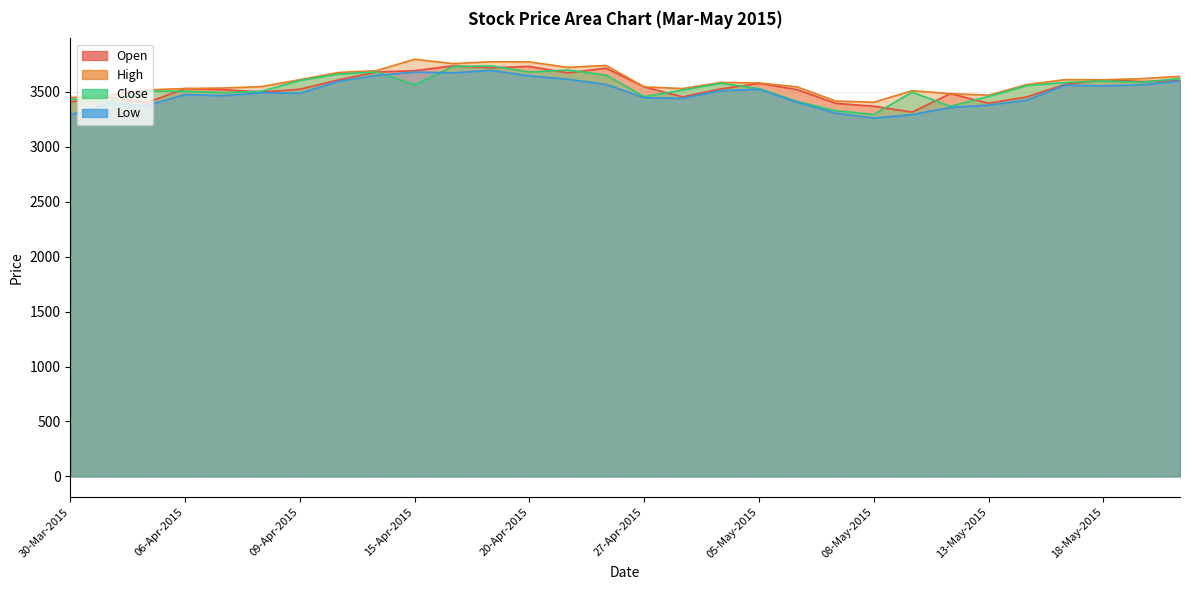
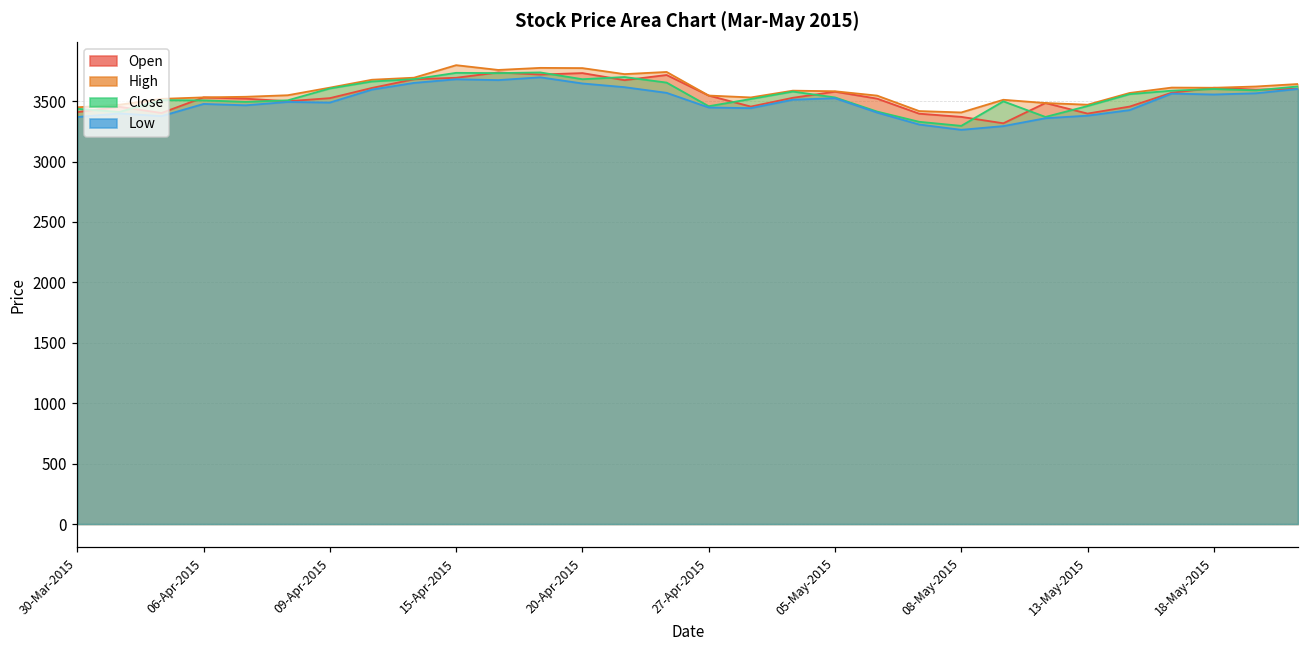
  {
    "Close": {
      "06-Apr-2015": 3510,
-     "15-Apr-2015": 3560,
+     "15-Apr-2015": 3730,
      "20-Apr-2015": 3680,
      "08-May-2015": 3300
    },
    "Low": {
-     "30-Mar-2015": 3290,
+     "30-Mar-2015": 3370,
      "06-Apr-2015": 3480,
      "09-Apr-2015": 3490,
      "20-Apr-2015": 3650,
      "08-May-2015": 3260,
      "18-May-2015": 3550
    }
  }
